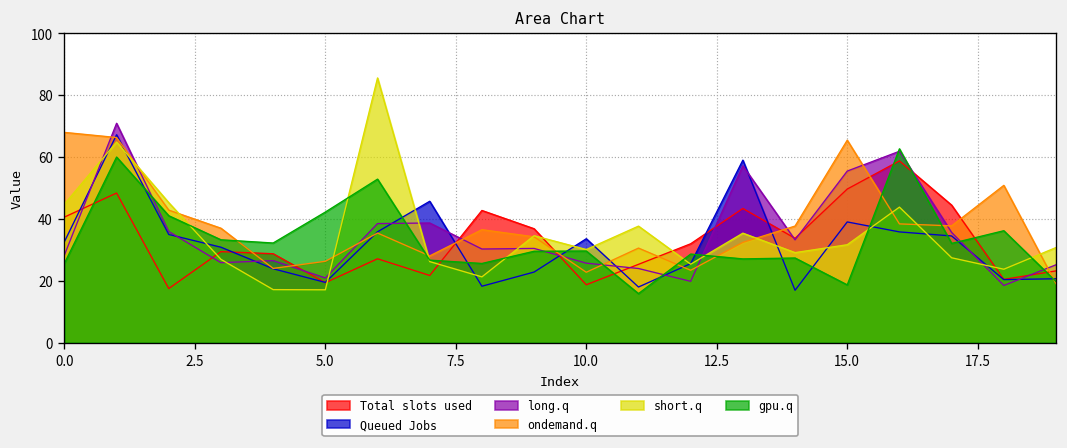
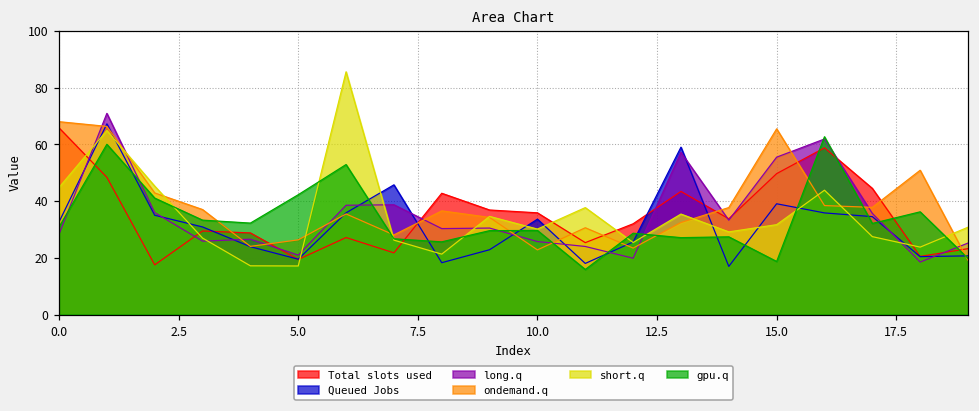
  {
    "Total slots used": {
-     "0.0": 41,
-     "10.0": 19,
+     "0.0": 66,
+     "10.0": 36,
      "15.0": 50
    },
    "Queued Jobs": {
      "0.0": 33,
      "10.0": 34,
      "15.0": 39
    },
    "long.q": {
      "0.0": 28,
      "5.0": 21,
      "10.0": 26,
      "15.0": 55
    },
    "ondemand.q": {
      "0.0": 68,
      "5.0": 26,
      "10.0": 23,
      "15.0": 65
    },
    "short.q": {
      "0.0": 45,
      "5.0": 17,
      "15.0": 32
    },
    "gpu.q": {
-     "0.0": 26,
+     "0.0": 31,
      "5.0": 42,
      "15.0": 19
    }
  }
